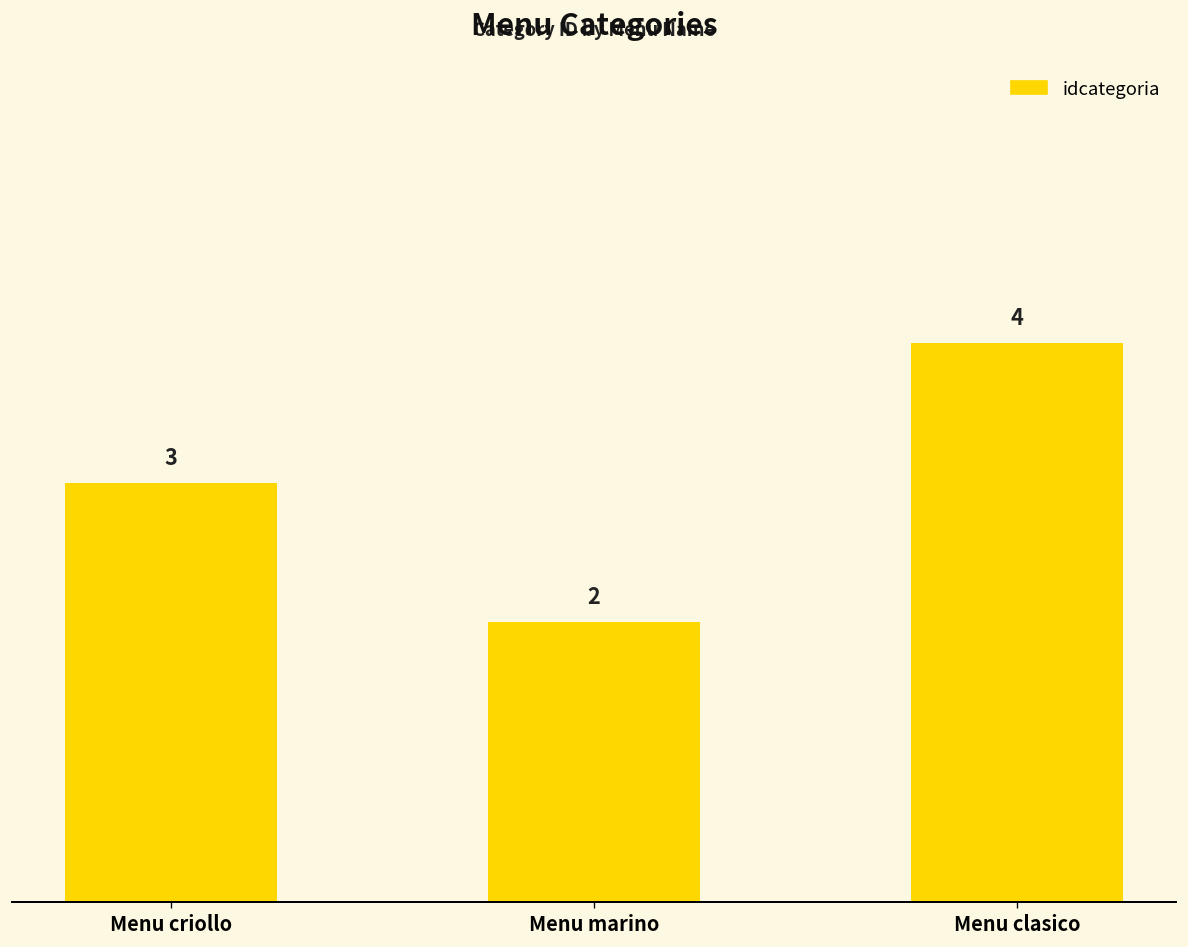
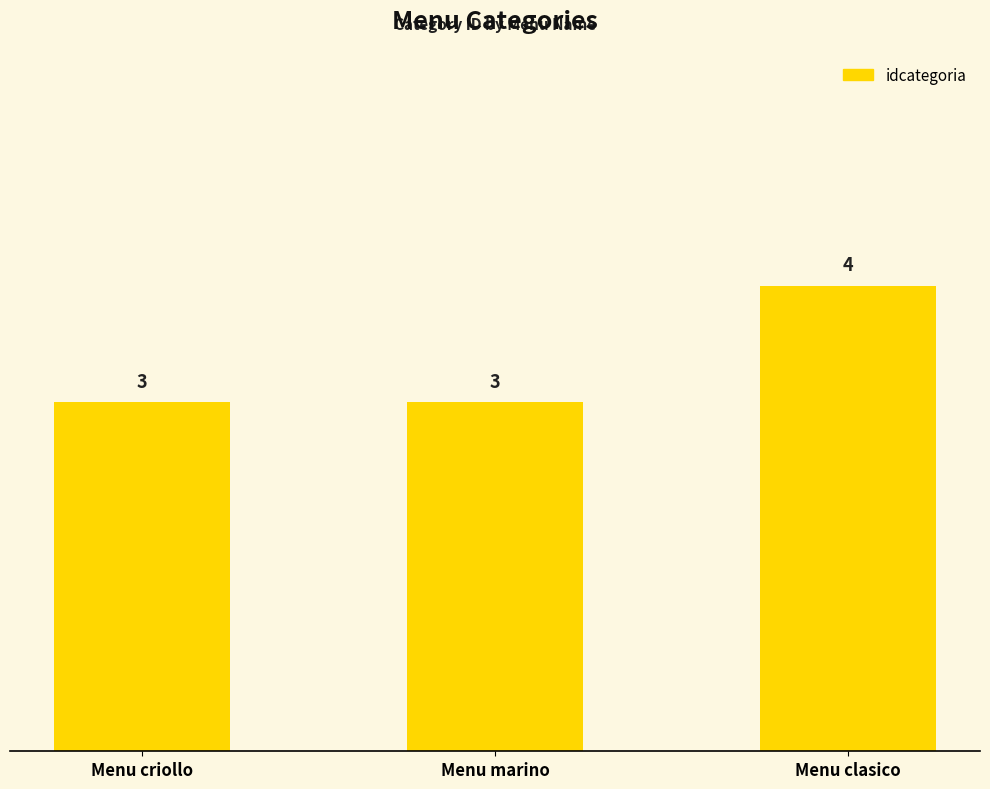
  {
    "Menu criollo": 3,
-   "Menu marino": 2,
+   "Menu marino": 3,
    "Menu clasico": 4
  }
